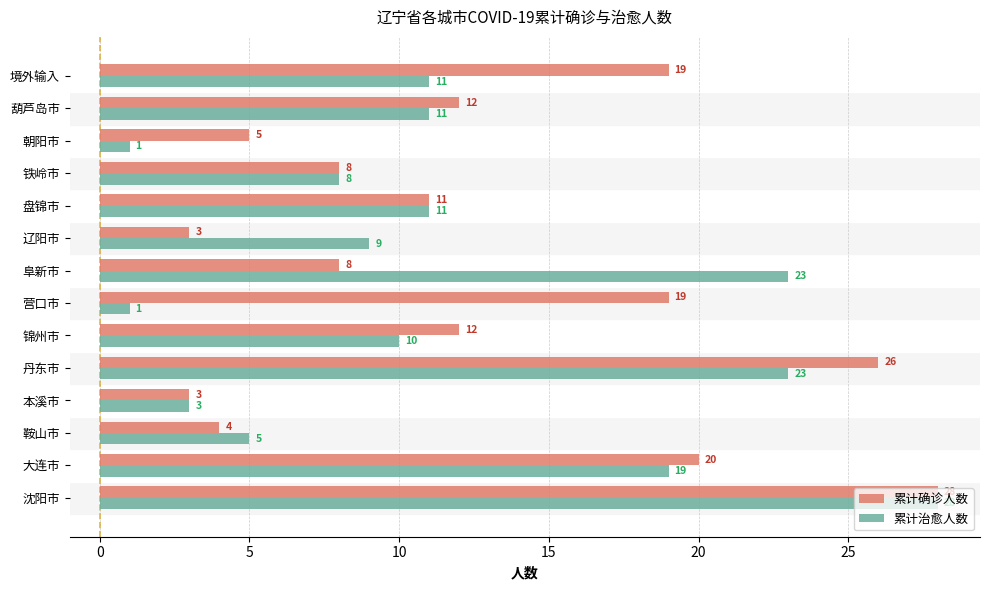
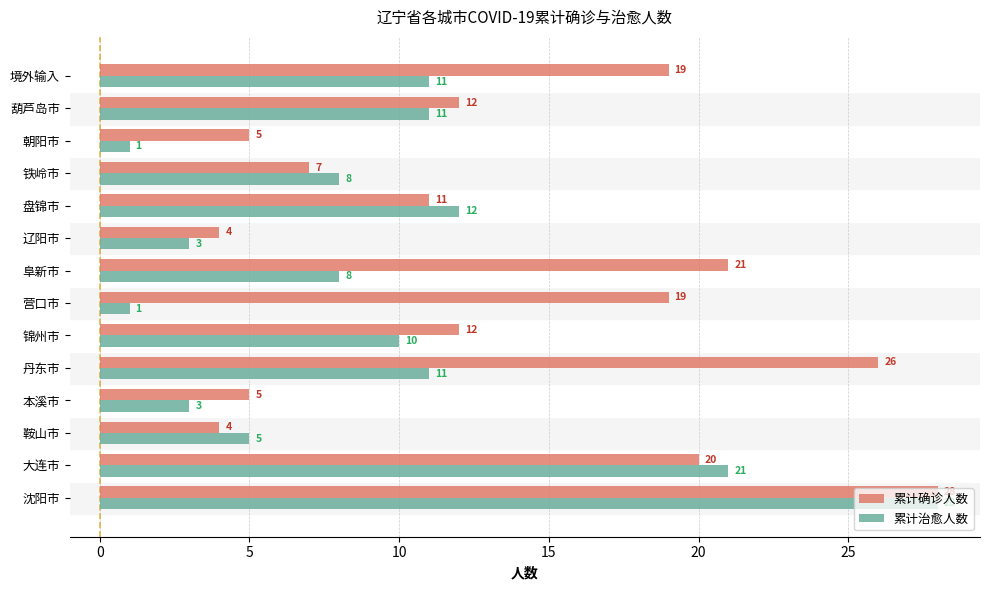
  {
    "累计确诊人数": {
      "境外输入": 19,
      "葫芦岛市": 12,
      "朝阳市": 5,
-     "铁岭市": 8,
+     "铁岭市": 7,
      "盘锦市": 11,
-     "辽阳市": 3,
-     "阜新市": 8,
+     "辽阳市": 4,
+     "阜新市": 21,
      "营口市": 19,
      "锦州市": 12,
      "丹东市": 26,
-     "本溪市": 3,
+     "本溪市": 5,
      "鞍山市": 4,
      "大连市": 20
    },
    "累计治愈人数": {
      "境外输入": 11,
      "葫芦岛市": 11,
      "朝阳市": 1,
      "铁岭市": 8,
-     "盘锦市": 11,
-     "辽阳市": 9,
-     "阜新市": 23,
+     "盘锦市": 12,
+     "辽阳市": 3,
+     "阜新市": 8,
      "营口市": 1,
      "锦州市": 10,
-     "丹东市": 23,
+     "丹东市": 11,
      "本溪市": 3,
      "鞍山市": 5,
-     "大连市": 19
+     "大连市": 21
    }
  }
